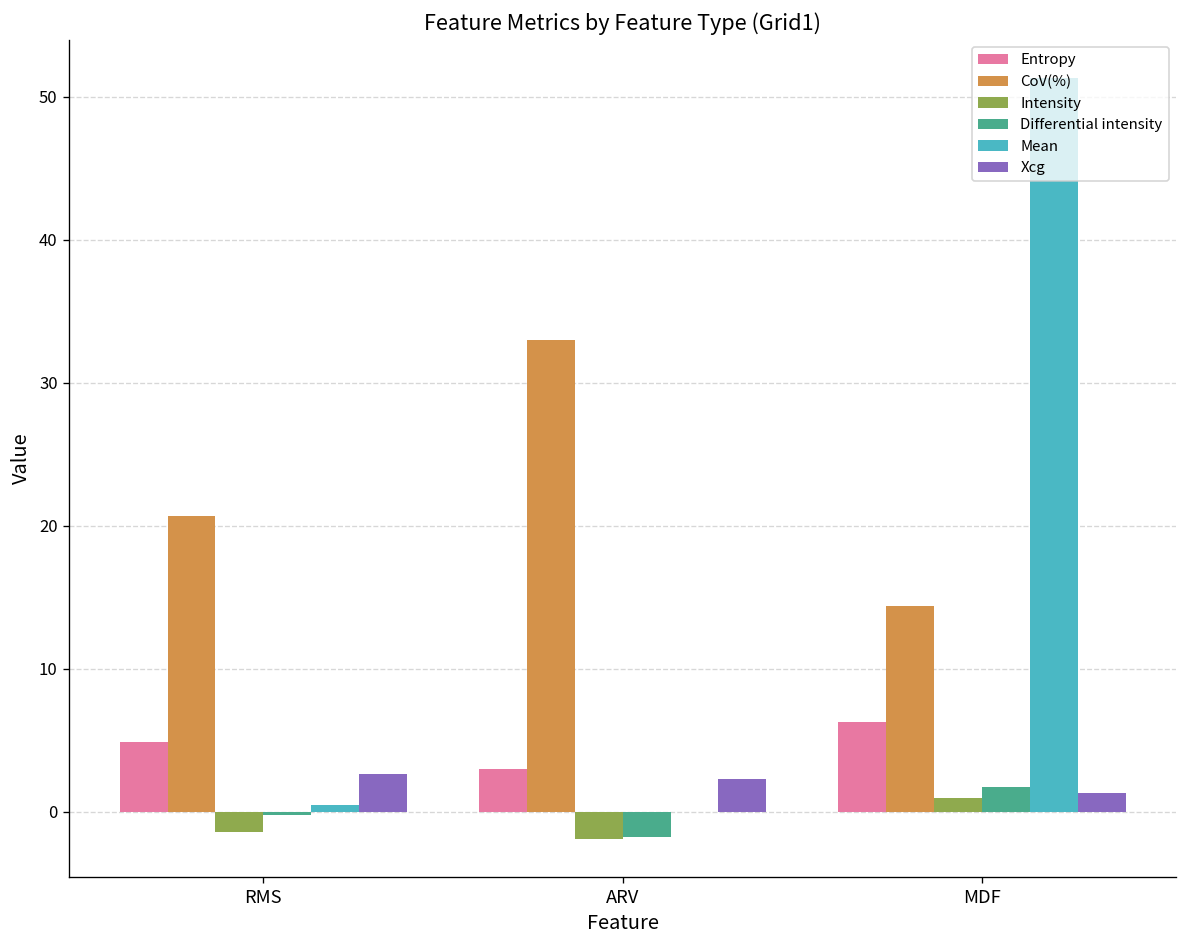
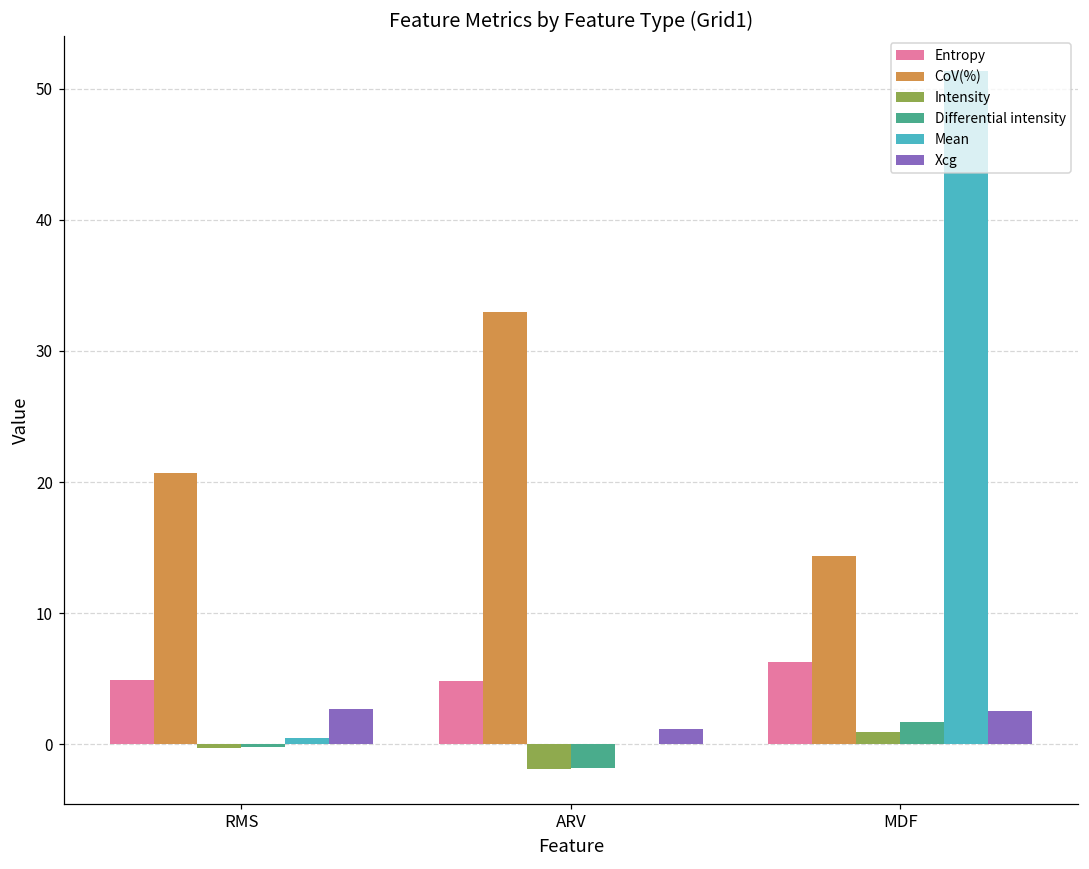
  {
    "Entropy": {
      "RMS": 4.9,
-     "ARV": 3.0,
+     "ARV": 4.8,
      "MDF": 6.3
    },
    "CoV(%)": {
      "RMS": 20.7,
      "ARV": 33.0,
      "MDF": 14.4
    },
    "Intensity": {
-     "RMS": -1.4,
+     "RMS": -0.3,
      "ARV": -1.9,
      "MDF": 0.9
    },
    "Xcg": {
      "RMS": 2.7,
-     "ARV": 2.3,
-     "MDF": 1.3
+     "ARV": 1.2,
+     "MDF": 2.5
    }
  }
